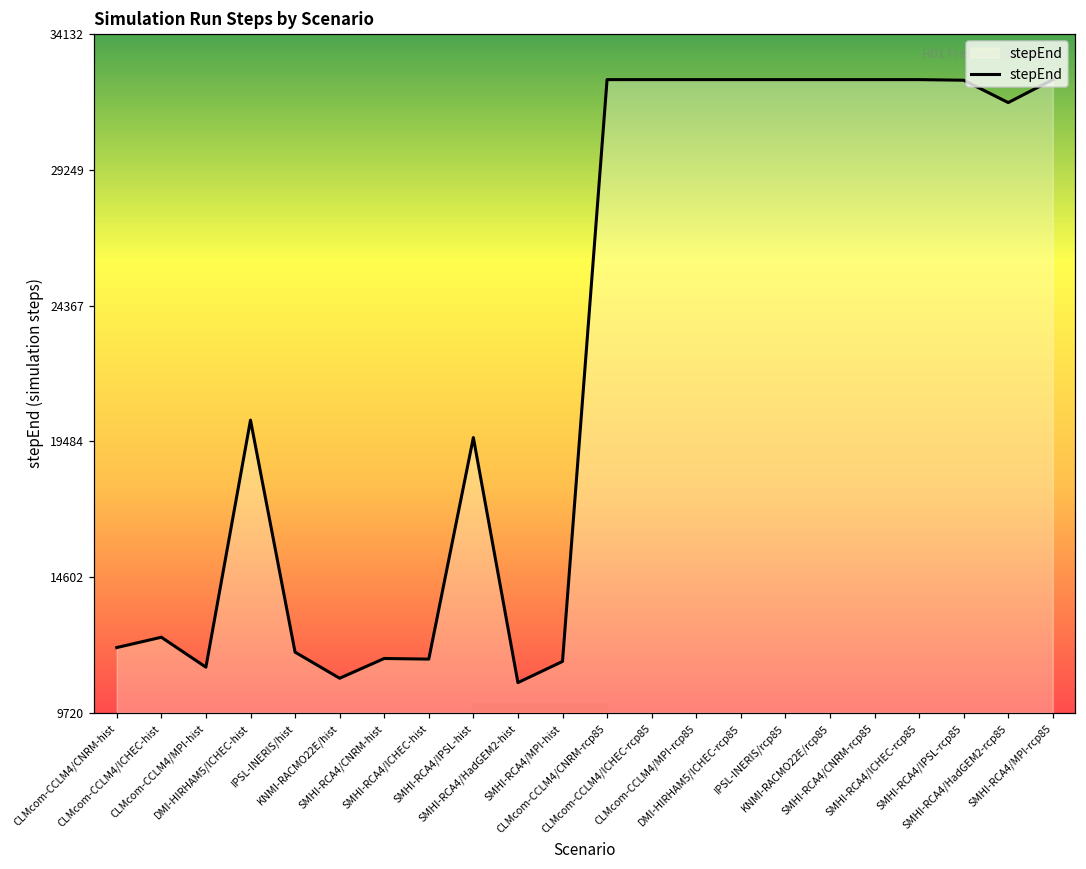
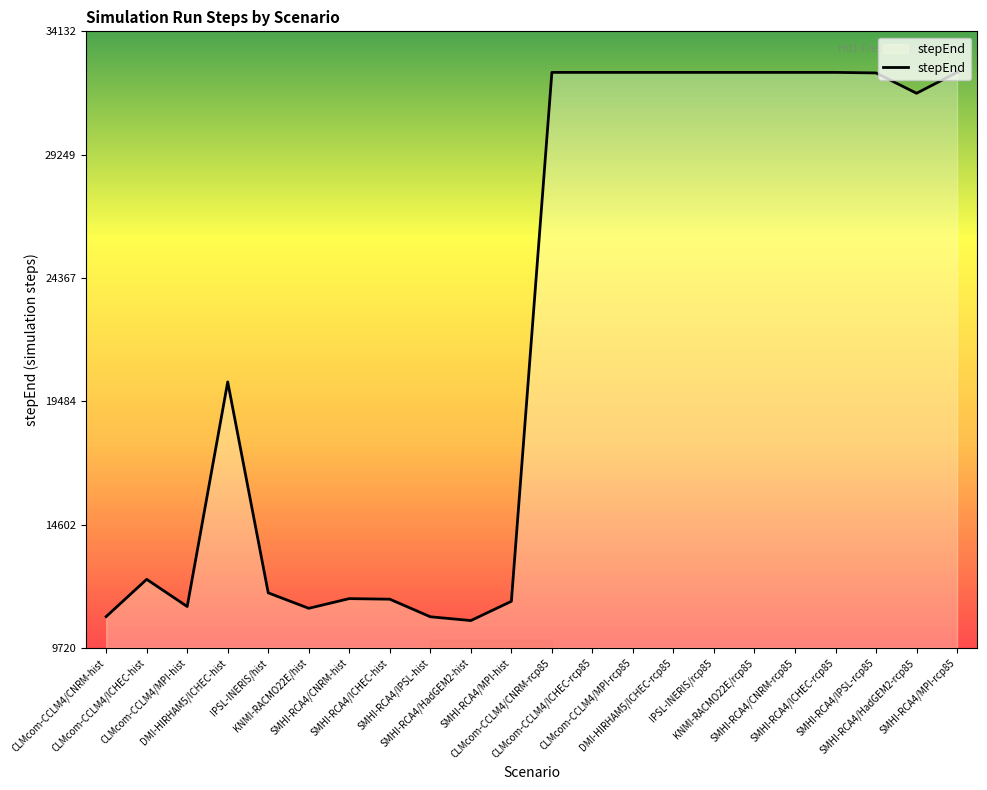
  {
-   "CLMcom-CCLM4/CNRM-hist": 12100,
+   "CLMcom-CCLM4/CNRM-hist": 11000,
    "CLMcom-CCLM4/ICHEC-hist": 12400,
    "CLMcom-CCLM4/MPI-hist": 11400,
    "DMI-HIRHAM5/ICHEC-hist": 20300,
    "IPSL-INERIS/hist": 11900,
-   "KNMI-RACMO22E/hist": 11000,
+   "KNMI-RACMO22E/hist": 11300,
    "SMHI-RCA4/CNRM-hist": 11700,
    "SMHI-RCA4/ICHEC-hist": 11600,
-   "SMHI-RCA4/IPSL-hist": 19600,
+   "SMHI-RCA4/IPSL-hist": 11000,
    "SMHI-RCA4/HadGEM2-hist": 10800,
    "SMHI-RCA4/MPI-hist": 11600,
    "CLMcom-CCLM4/CNRM-rcp85": 32500,
    "CLMcom-CCLM4/ICHEC-rcp85": 32500,
    "CLMcom-CCLM4/MPI-rcp85": 32500,
    "DMI-HIRHAM5/ICHEC-rcp85": 32500,
    "IPSL-INERIS/rcp85": 32500,
    "KNMI-RACMO22E/rcp85": 32500,
    "SMHI-RCA4/CNRM-rcp85": 32500,
    "SMHI-RCA4/ICHEC-rcp85": 32500,
    "SMHI-RCA4/IPSL-rcp85": 32500,
    "SMHI-RCA4/HadGEM2-rcp85": 31700
  }
